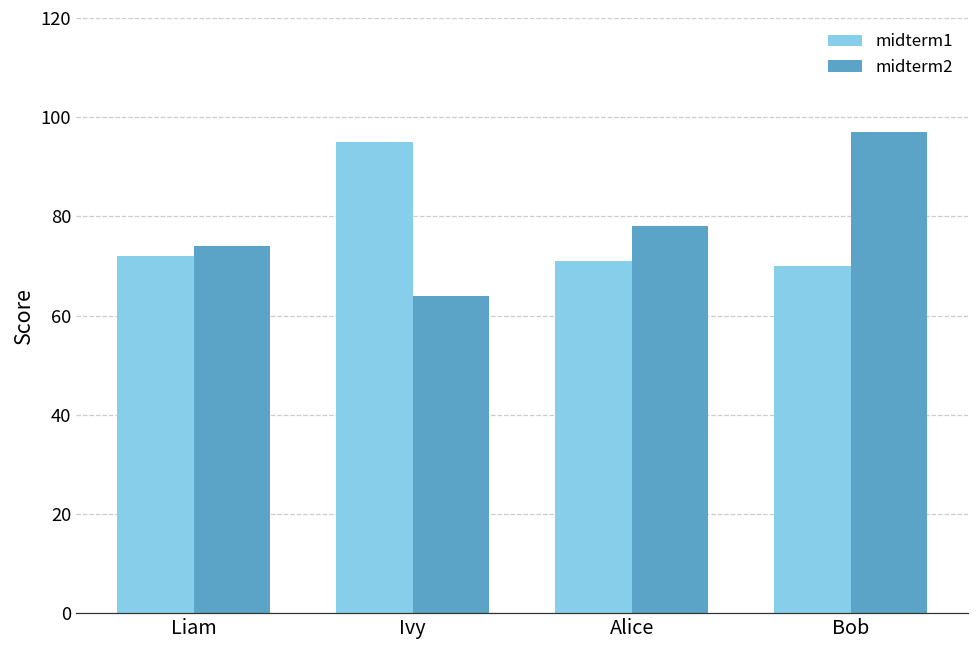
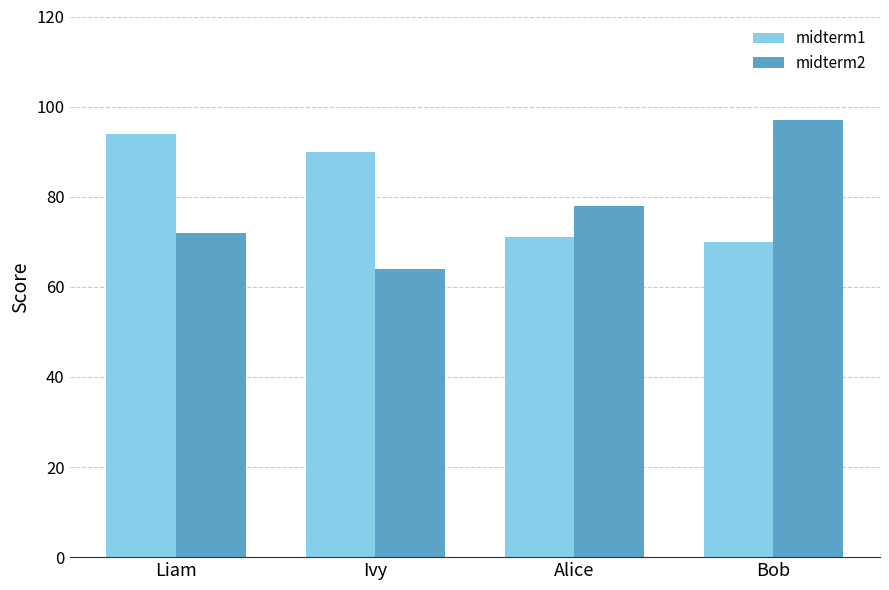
  {
    "midterm1": {
-     "Liam": 72,
-     "Ivy": 95,
+     "Liam": 94,
+     "Ivy": 90,
      "Alice": 71,
      "Bob": 70
    },
    "midterm2": {
-     "Liam": 74,
+     "Liam": 72,
      "Ivy": 64,
      "Alice": 78,
      "Bob": 97
    }
  }
